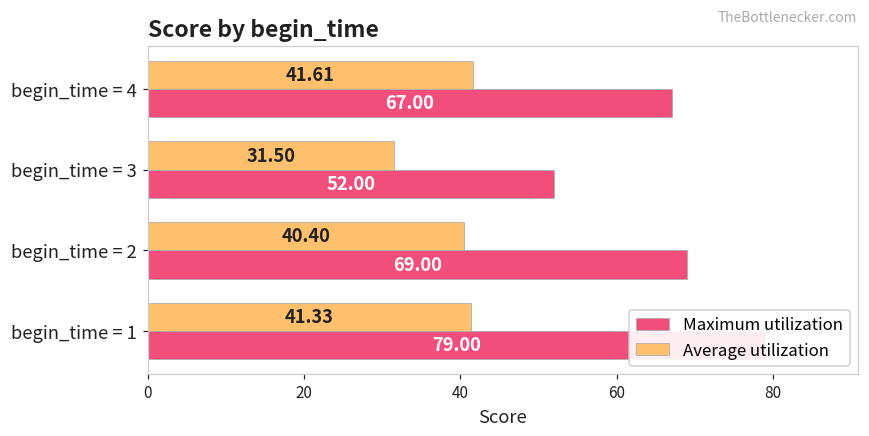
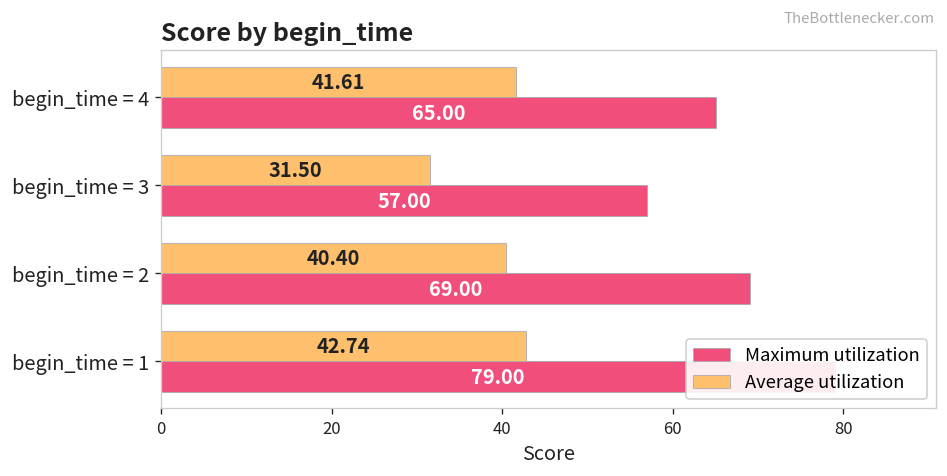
  {
    "Maximum utilization": {
-     "begin_time = 4": 67.00,
-     "begin_time = 3": 52.00,
+     "begin_time = 4": 65.00,
+     "begin_time = 3": 57.00,
      "begin_time = 2": 69.00
    },
    "Average utilization": {
      "begin_time = 4": 41.61,
      "begin_time = 3": 31.50,
      "begin_time = 2": 40.40,
-     "begin_time = 1": 41.33
+     "begin_time = 1": 42.74
    }
  }
